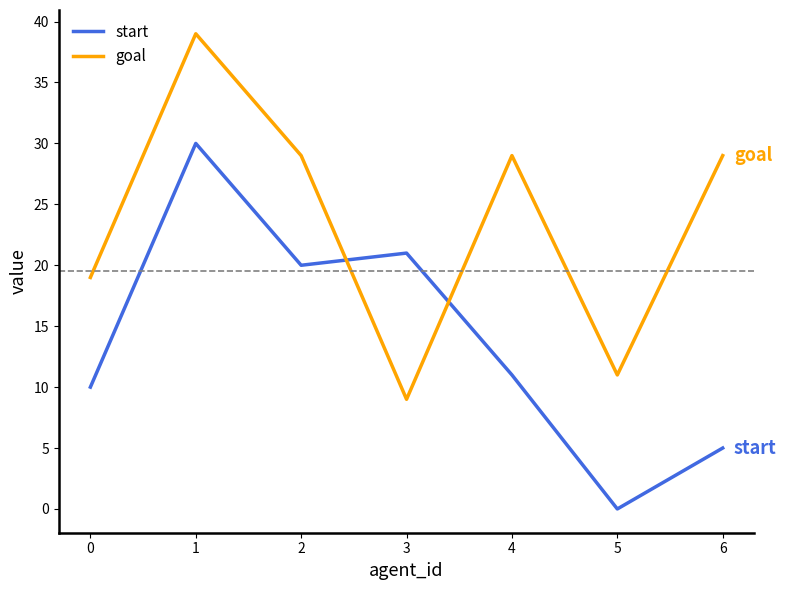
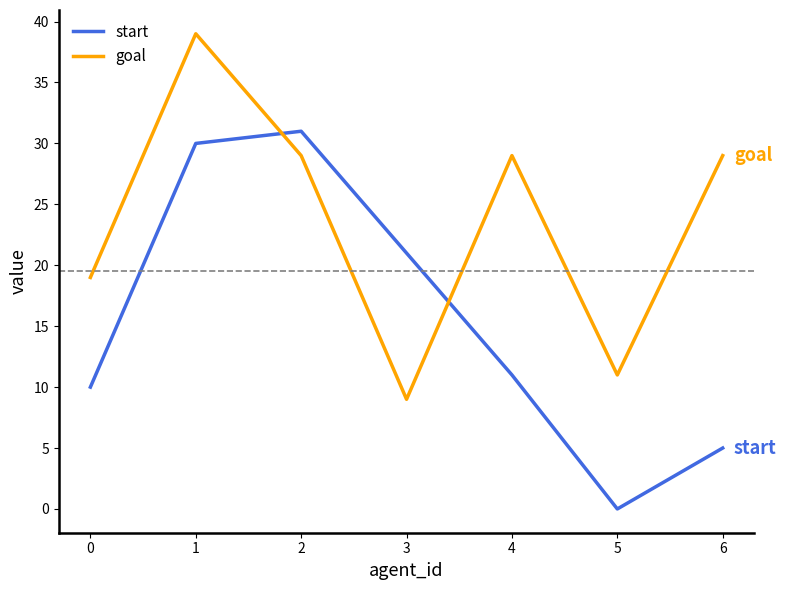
  {
    "start": {
      "0": 10,
      "1": 30,
-     "2": 20,
+     "2": 31,
      "3": 21,
      "4": 11,
      "5": 0,
      "6": 5
    },
    "goal": {
      "0": 19,
      "1": 39,
      "2": 29,
      "3": 9,
      "4": 29,
      "5": 11,
      "6": 29
    }
  }
